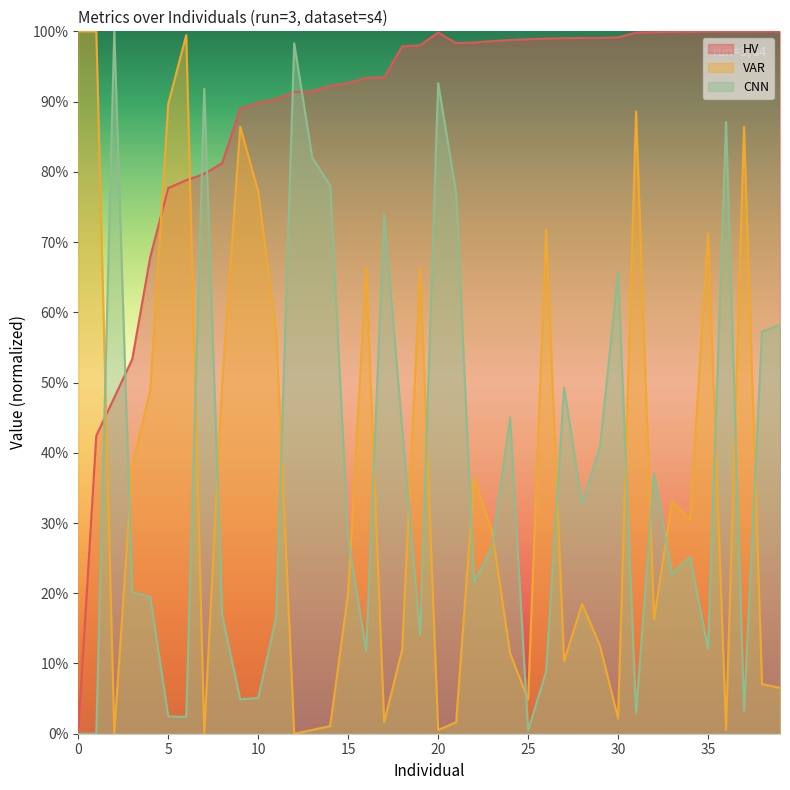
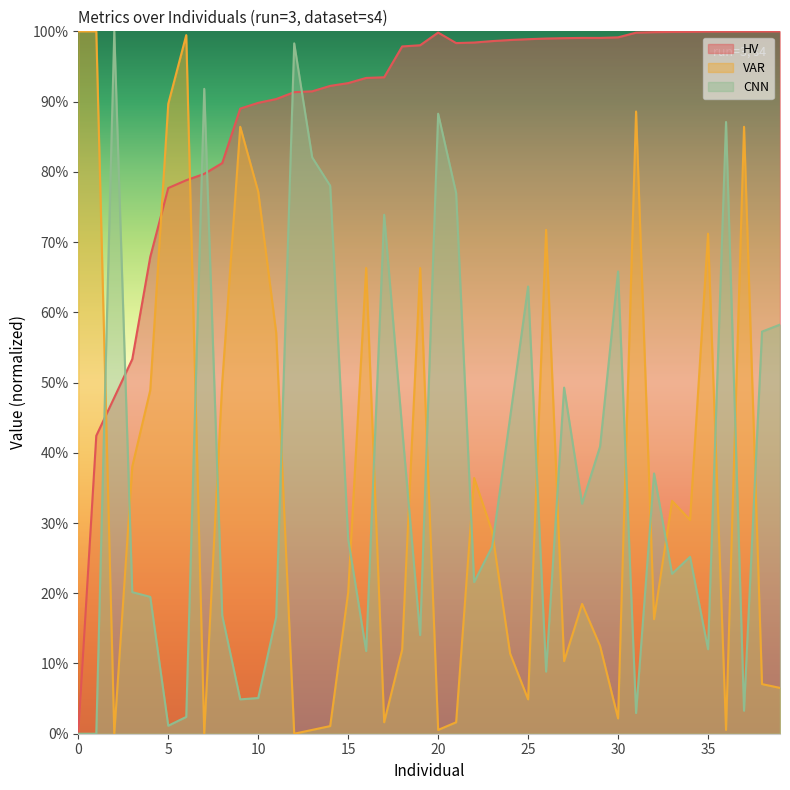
  {
    "HV": {
      "5": "78%",
      "10": "90%",
      "15": "93%",
      "20": "100%",
      "25": "99%",
      "30": "99%",
      "35": "100%"
    },
    "VAR": {
      "0": "100%",
      "5": "90%",
      "10": "77%",
      "15": "20%",
      "20": "1%",
      "25": "5%",
      "30": "2%",
      "35": "71%"
    },
    "CNN": {
-     "5": "2%",
+     "5": "1%",
      "10": "5%",
      "15": "28%",
-     "20": "93%",
-     "25": "0%",
+     "20": "88%",
+     "25": "64%",
      "30": "66%",
      "35": "12%"
    }
  }
